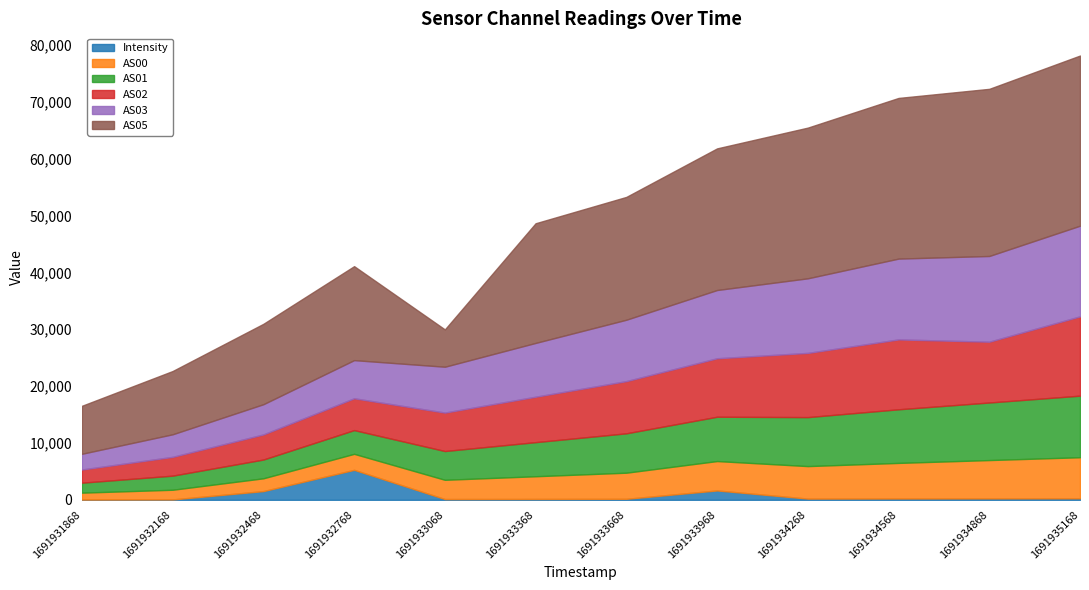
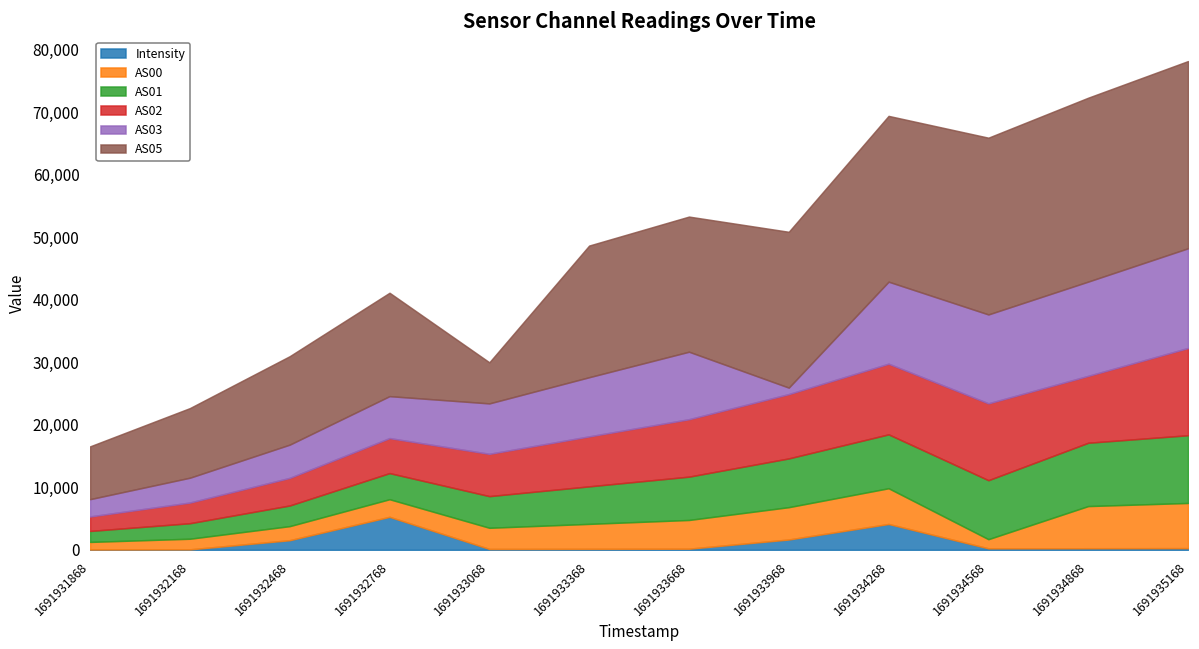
  {
    "Intensity": {
      "1691932468": "2,000",
      "1691932768": "5,000",
      "1691933968": "2,000",
-     "1691934268": "0"
+     "1691934268": "4,000"
    },
    "AS00": {
      "1691931868": "1,000",
      "1691932168": "2,000",
      "1691932468": "2,000",
      "1691932768": "3,000",
      "1691933068": "3,000",
      "1691933368": "4,000",
      "1691933668": "5,000",
      "1691933968": "5,000",
      "1691934268": "6,000",
-     "1691934568": "6,000",
+     "1691934568": "1,000",
      "1691934868": "7,000",
      "1691935168": "7,000"
    },
    "AS01": {
      "1691931868": "2,000",
      "1691932168": "2,000",
      "1691932468": "3,000",
      "1691932768": "4,000",
      "1691933068": "5,000",
      "1691933368": "6,000",
      "1691933668": "7,000",
      "1691933968": "8,000",
      "1691934268": "9,000",
      "1691934568": "9,000",
      "1691934868": "10,000",
      "1691935168": "11,000"
    },
    "AS02": {
      "1691931868": "2,000",
      "1691932168": "3,000",
      "1691932468": "4,000",
      "1691932768": "6,000",
      "1691933068": "7,000",
      "1691933368": "8,000",
      "1691933668": "9,000",
      "1691933968": "10,000",
      "1691934268": "11,000",
      "1691934568": "12,000",
      "1691934868": "11,000",
      "1691935168": "14,000"
    },
    "AS03": {
      "1691931868": "3,000",
      "1691932168": "4,000",
      "1691932468": "5,000",
      "1691932768": "7,000",
      "1691933068": "8,000",
      "1691933368": "9,000",
      "1691933668": "11,000",
-     "1691933968": "12,000",
+     "1691933968": "1,000",
      "1691934268": "13,000",
      "1691934568": "14,000",
      "1691934868": "15,000",
      "1691935168": "16,000"
    },
    "AS05": {
      "1691931868": "8,000",
      "1691932168": "11,000",
      "1691932468": "14,000",
      "1691932768": "17,000",
      "1691933068": "7,000",
      "1691933368": "21,000",
      "1691933668": "22,000",
      "1691933968": "25,000",
      "1691934268": "27,000",
      "1691934568": "28,000",
      "1691934868": "29,000",
      "1691935168": "30,000"
    }
  }
